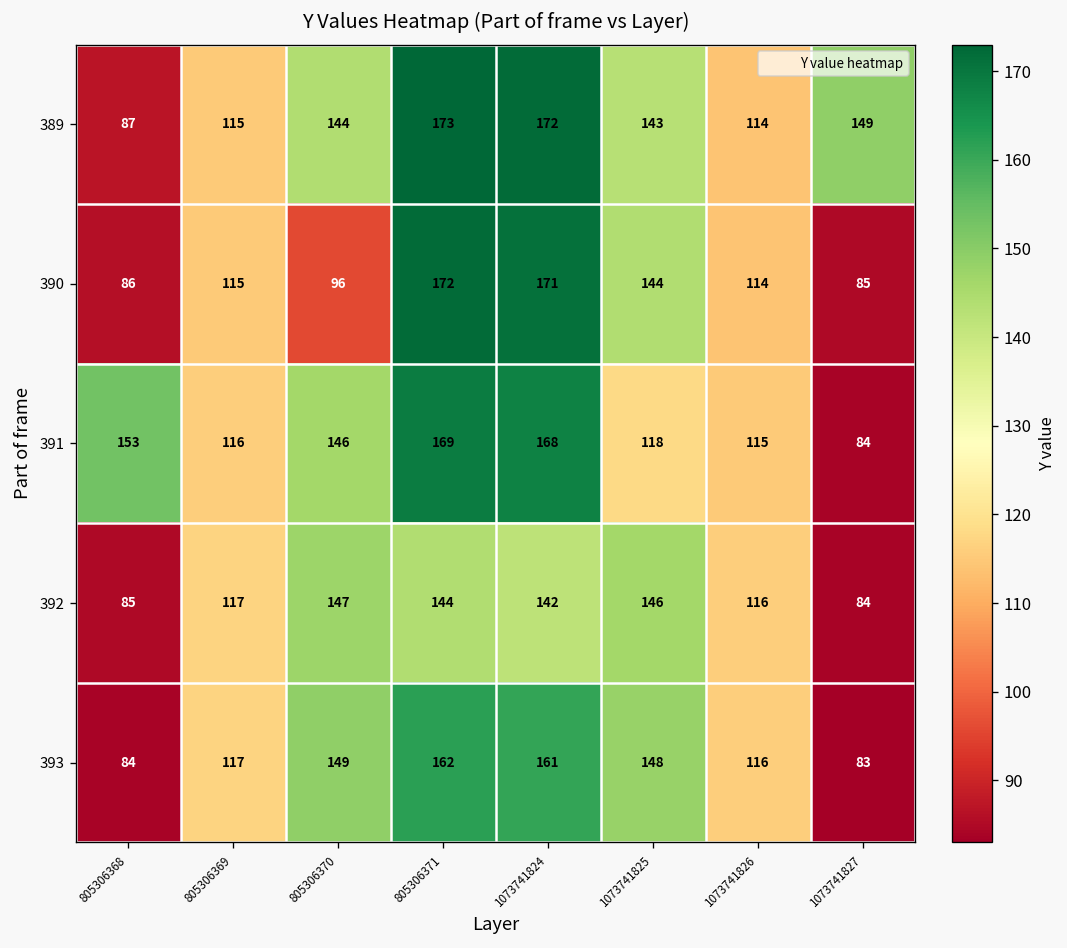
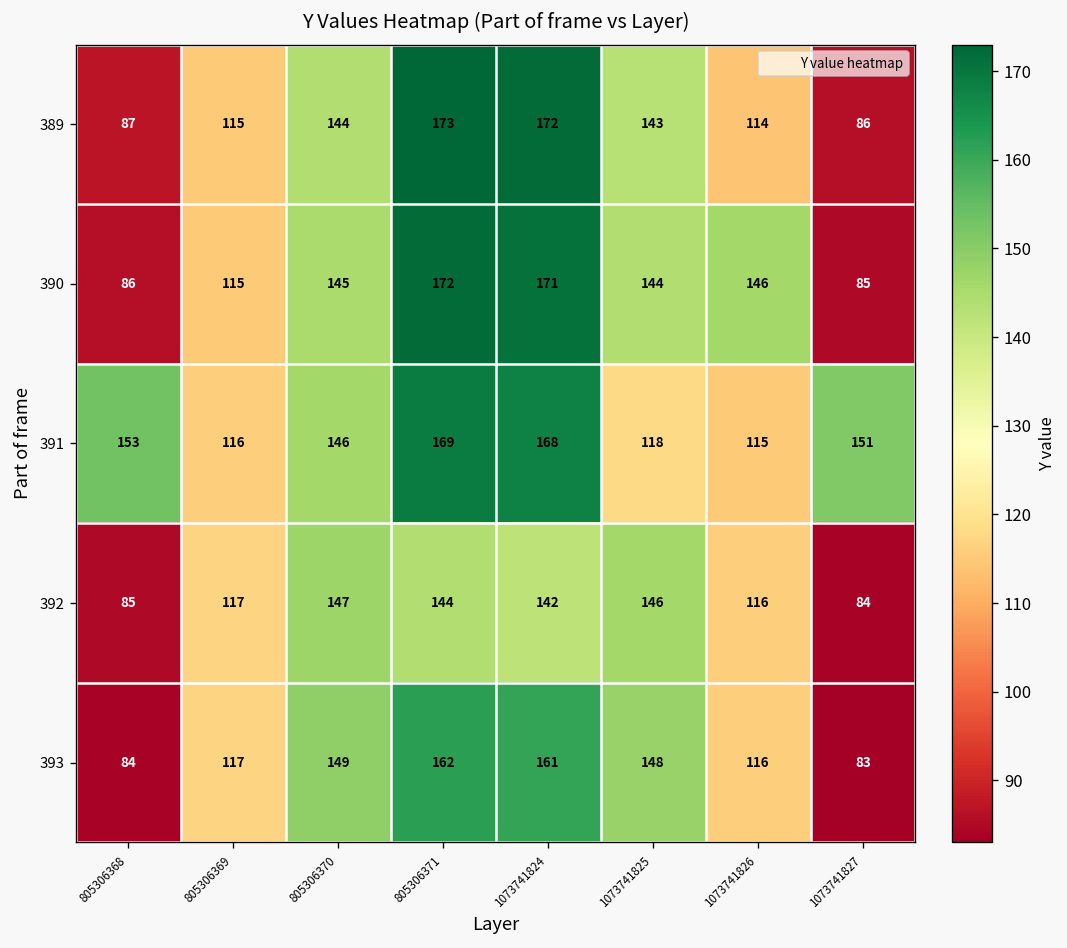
  {
    "389": {
      "805306368": 87,
      "805306369": 115,
      "805306370": 144,
      "805306371": 173,
      "1073741824": 172,
      "1073741825": 143,
      "1073741826": 114,
-     "1073741827": 149
+     "1073741827": 86
    },
    "390": {
      "805306368": 86,
      "805306369": 115,
-     "805306370": 96,
+     "805306370": 145,
      "805306371": 172,
      "1073741824": 171,
      "1073741825": 144,
-     "1073741826": 114,
+     "1073741826": 146,
      "1073741827": 85
    },
    "391": {
      "805306368": 153,
      "805306369": 116,
      "805306370": 146,
      "805306371": 169,
      "1073741824": 168,
      "1073741825": 118,
      "1073741826": 115,
-     "1073741827": 84
+     "1073741827": 151
    },
    "392": {
      "805306368": 85,
      "805306369": 117,
      "805306370": 147,
      "805306371": 144,
      "1073741824": 142,
      "1073741825": 146,
      "1073741826": 116,
      "1073741827": 84
    },
    "393": {
      "805306368": 84,
      "805306369": 117,
      "805306370": 149,
      "805306371": 162,
      "1073741824": 161,
      "1073741825": 148,
      "1073741826": 116,
      "1073741827": 83
    }
  }
